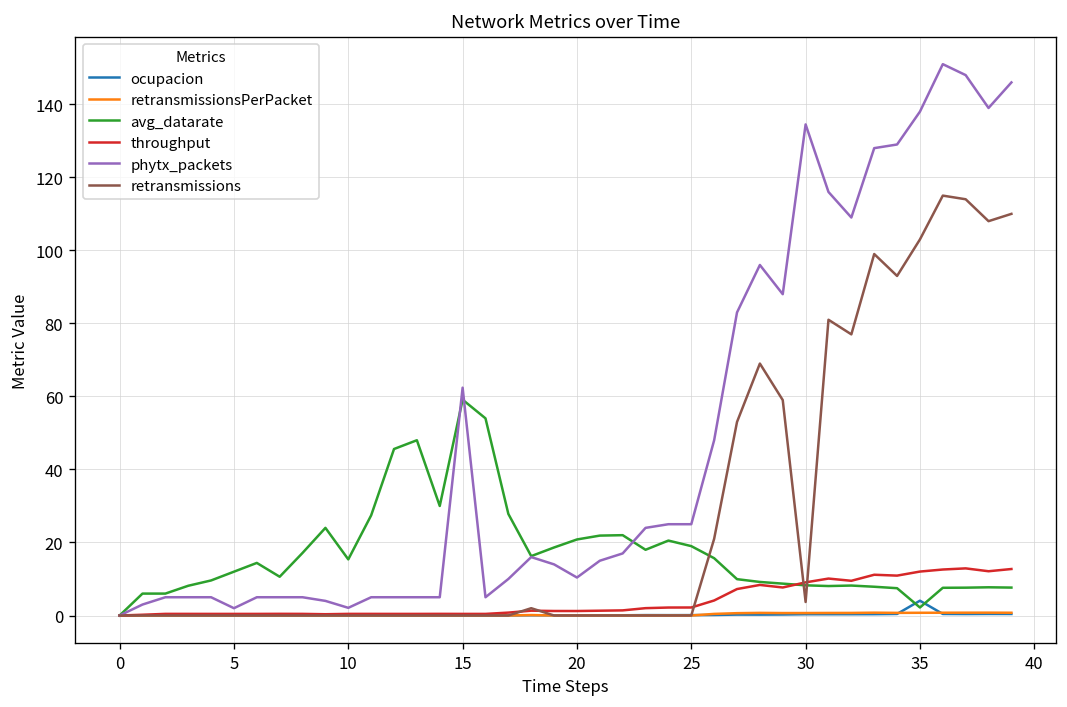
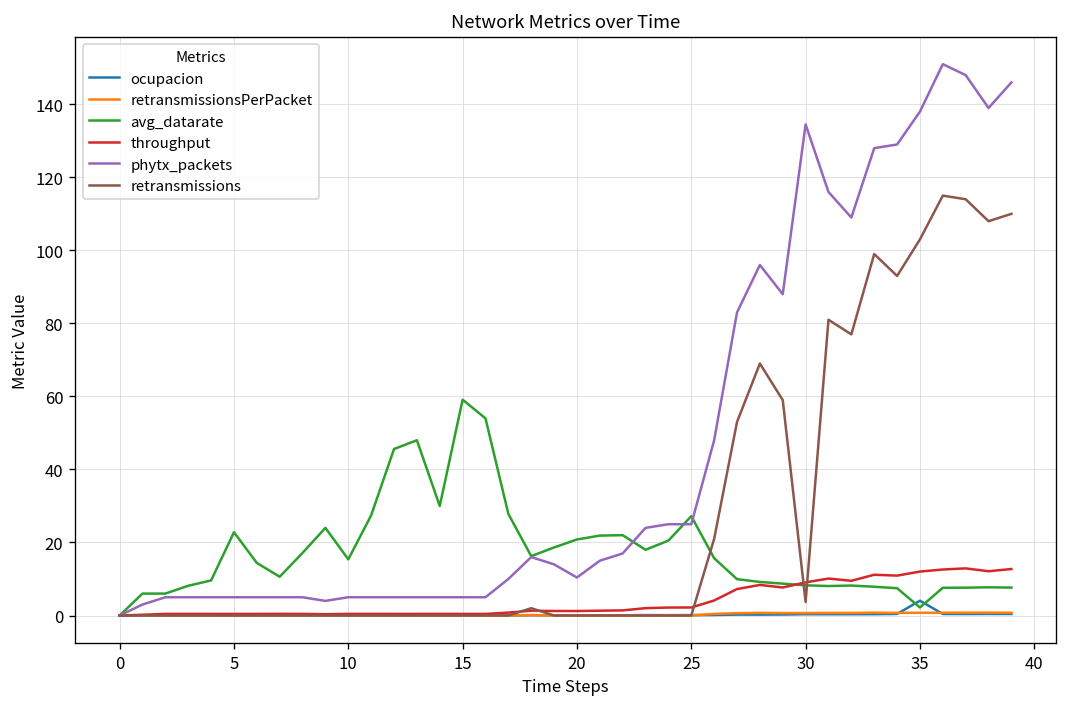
  {
    "ocupacion": {
      "35": 4
    },
    "retransmissionsPerPacket": {
      "35": 1
    },
    "avg_datarate": {
-     "5": 12,
+     "5": 23,
      "10": 15,
      "15": 59,
      "20": 21,
-     "25": 19,
+     "25": 27,
      "35": 2
    },
    "throughput": {
      "20": 1,
      "25": 2,
      "35": 12
    },
    "phytx_packets": {
-     "5": 2,
-     "10": 2,
-     "15": 62,
+     "5": 5,
+     "10": 5,
+     "15": 5,
      "20": 10,
      "25": 25,
      "30": 135,
      "35": 138
    },
    "retransmissions": {
      "30": 4,
      "35": 103
    }
  }
